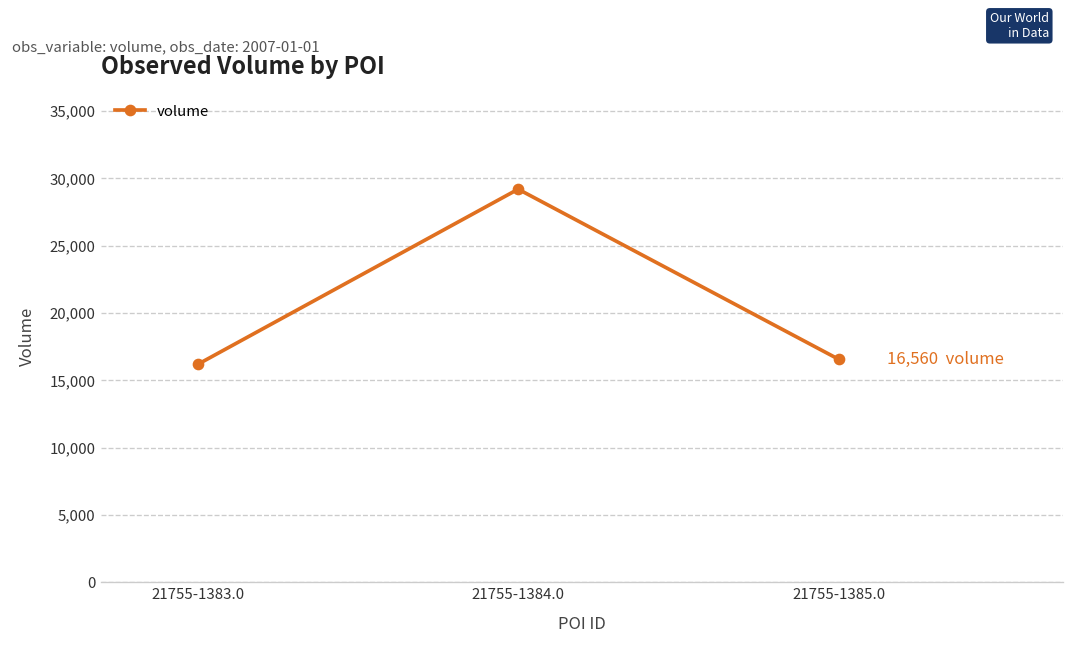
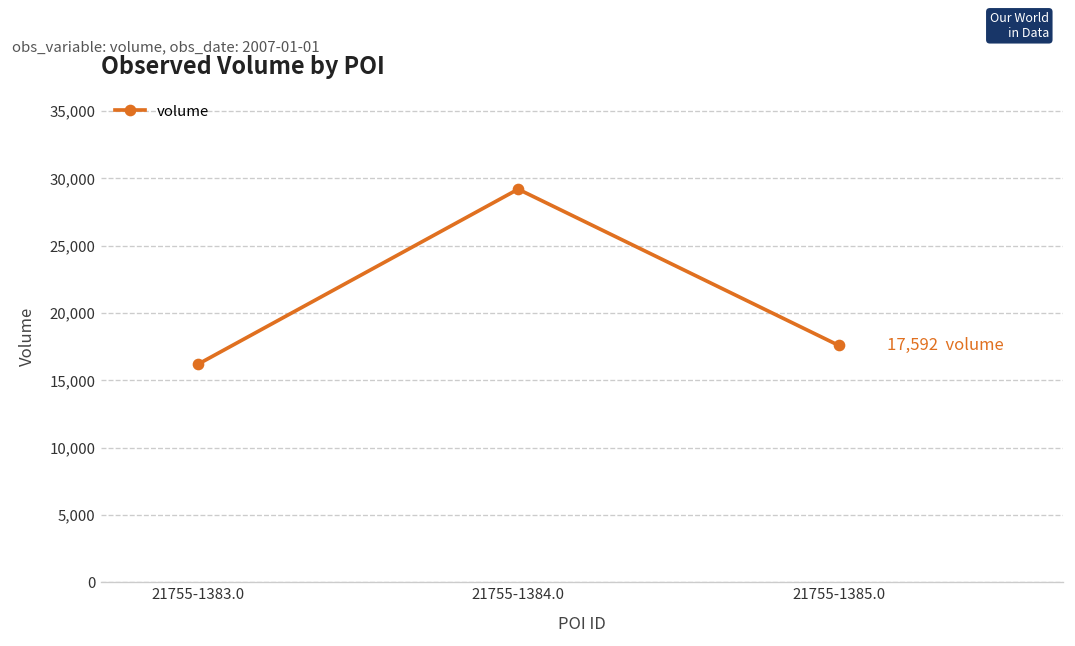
  {
-   "21755-1385.0": "16,560"
+   "21755-1385.0": "17,592"
  }
